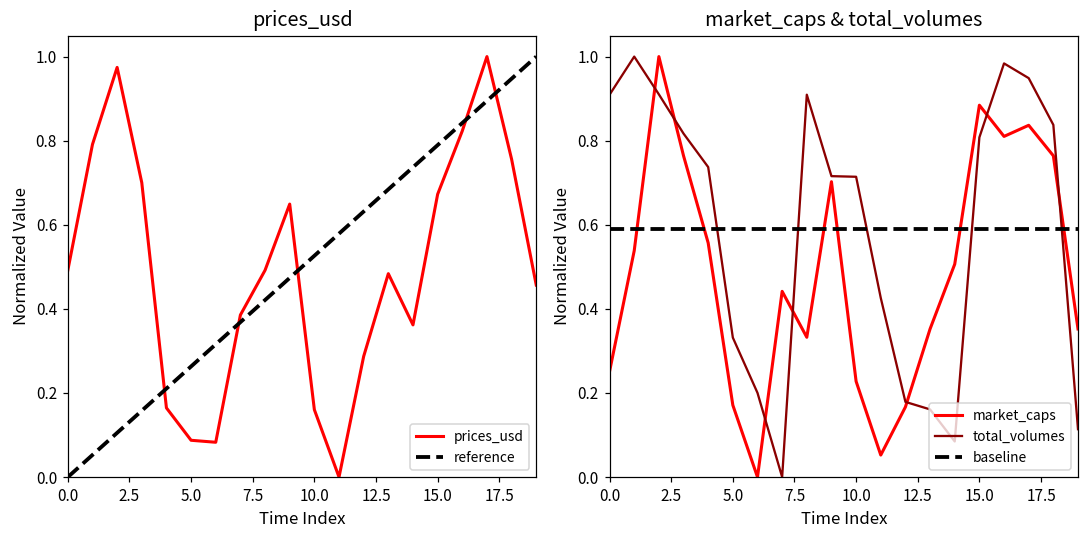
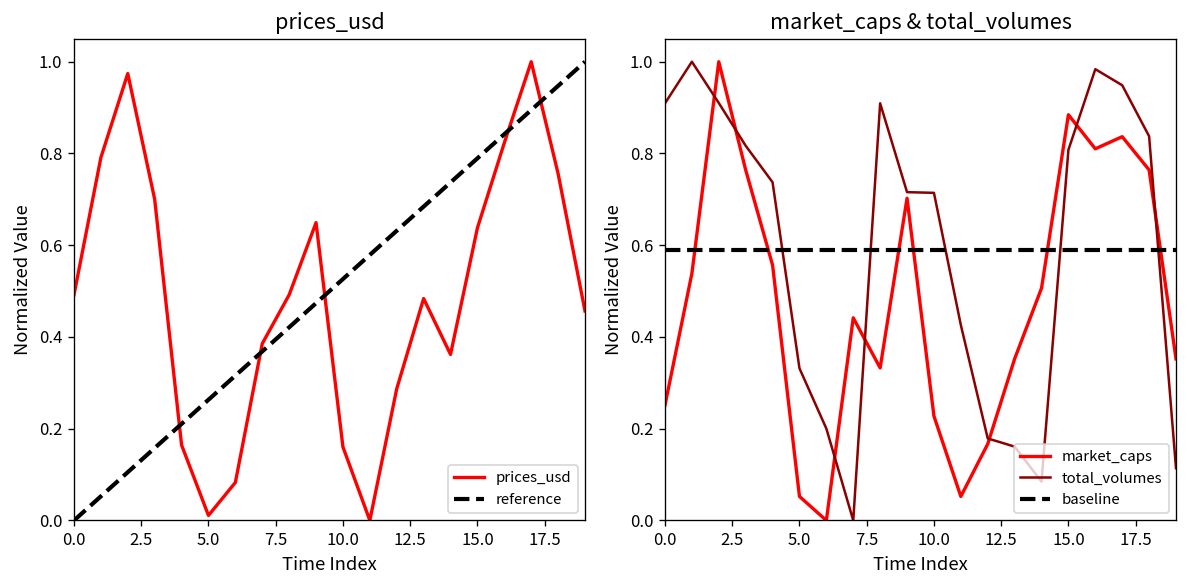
  {
    "prices_usd": {
      "prices_usd": {
        "0.0": 0.49,
-       "5.0": 0.09,
+       "5.0": 0.01,
        "10.0": 0.16,
-       "15.0": 0.67
+       "15.0": 0.64
      },
      "reference": {
        "0.0": 0.00
      }
    },
    "market_caps & total_volumes": {
      "market_caps": {
        "0.0": 0.25,
-       "5.0": 0.17,
+       "5.0": 0.05,
        "10.0": 0.23,
        "15.0": 0.88
      },
      "total_volumes": {
        "0.0": 0.91,
        "5.0": 0.33,
        "10.0": 0.71,
        "15.0": 0.81
      },
      "baseline": {
        "0.0": 0.59
      }
    }
  }
